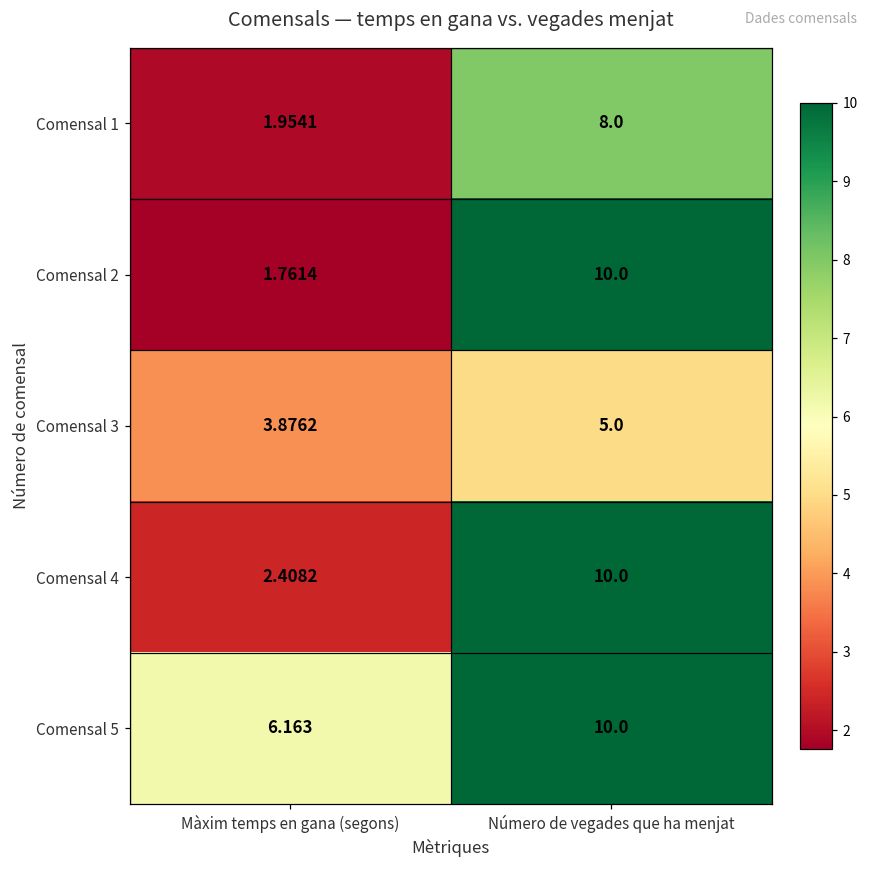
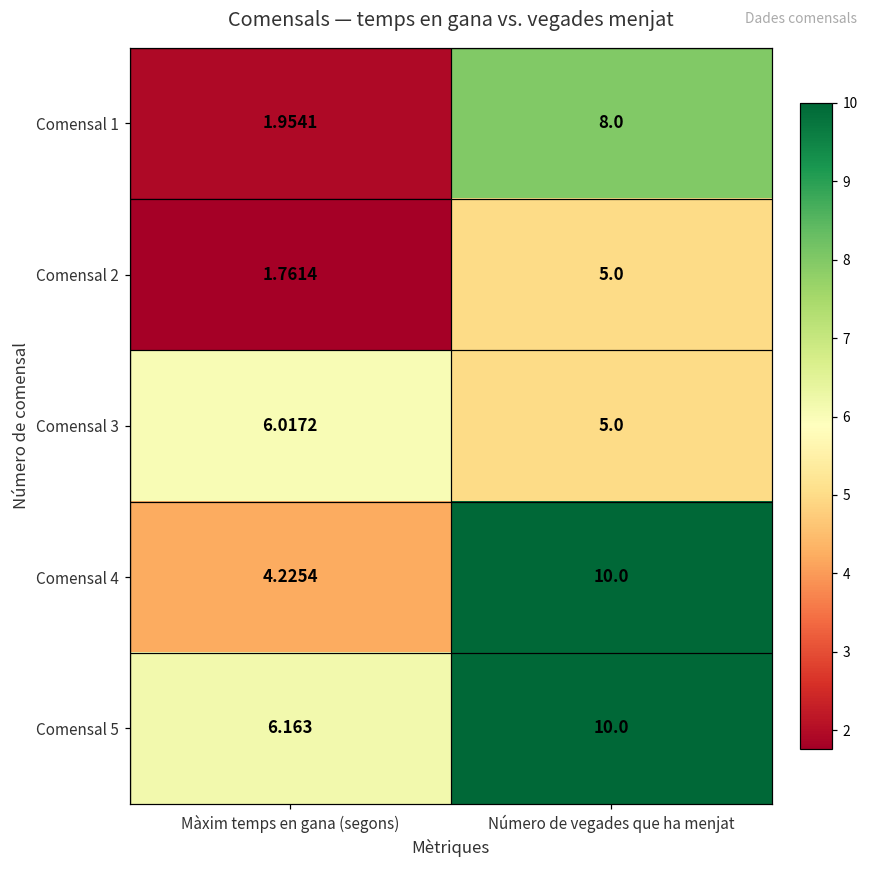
  {
    "Comensal 1": {
      "Màxim temps en gana (segons)": 1.9541,
      "Número de vegades que ha menjat": 8.0
    },
    "Comensal 2": {
      "Màxim temps en gana (segons)": 1.7614,
-     "Número de vegades que ha menjat": 10.0
+     "Número de vegades que ha menjat": 5.0
    },
    "Comensal 3": {
-     "Màxim temps en gana (segons)": 3.8762,
+     "Màxim temps en gana (segons)": 6.0172,
      "Número de vegades que ha menjat": 5.0
    },
    "Comensal 4": {
-     "Màxim temps en gana (segons)": 2.4082,
+     "Màxim temps en gana (segons)": 4.2254,
      "Número de vegades que ha menjat": 10.0
    },
    "Comensal 5": {
      "Màxim temps en gana (segons)": 6.163,
      "Número de vegades que ha menjat": 10.0
    }
  }
